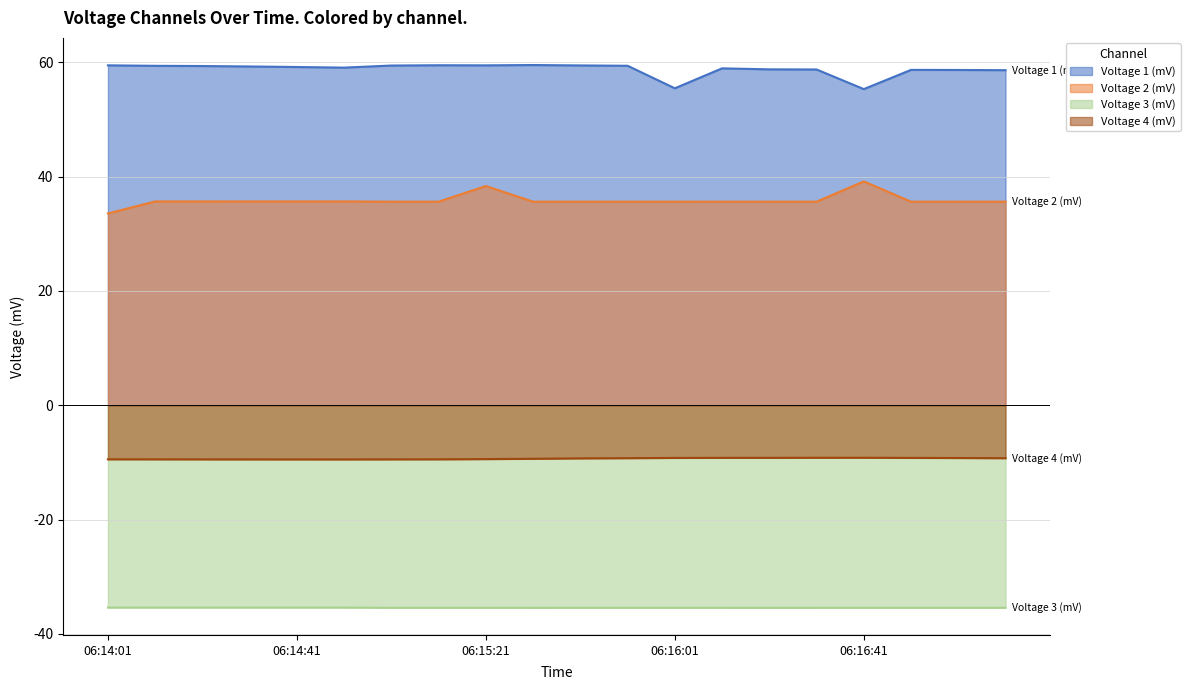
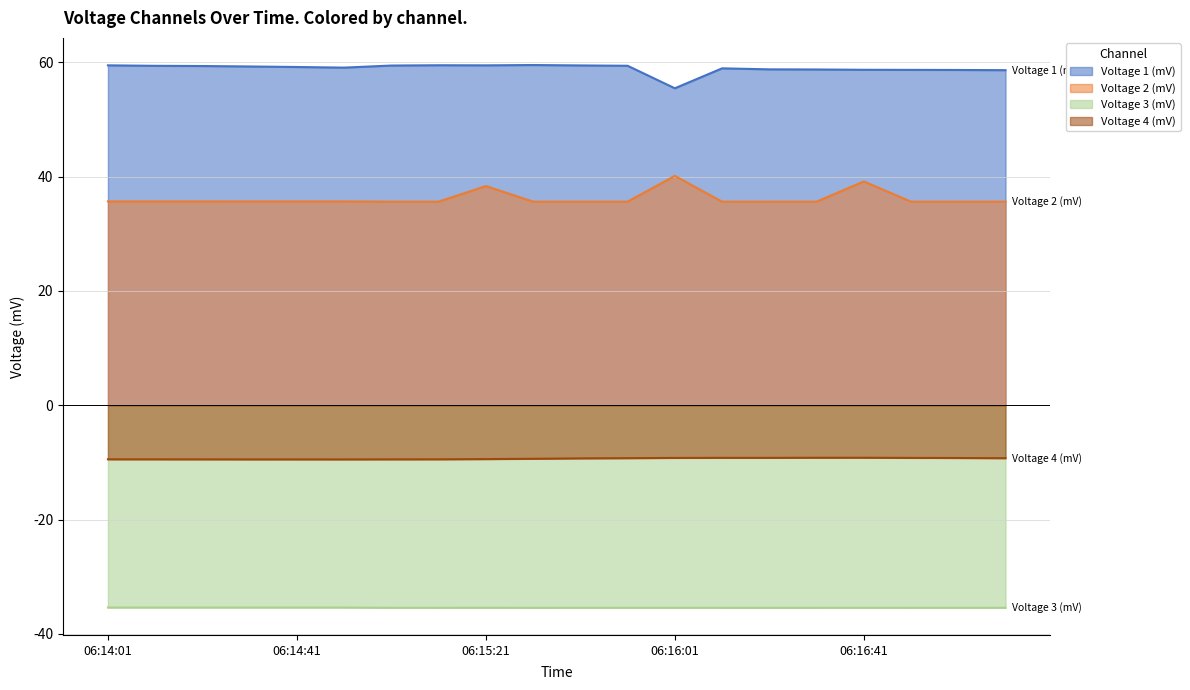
  {
    "Voltage 1 (mV)": {
      "06:14:01": 59,
      "06:14:41": 59,
      "06:15:21": 59,
      "06:16:01": 55,
-     "06:16:41": 55
+     "06:16:41": 59
    },
    "Voltage 2 (mV)": {
-     "06:14:01": 34,
+     "06:14:01": 36,
      "06:14:41": 36,
      "06:15:21": 38,
-     "06:16:01": 36,
+     "06:16:01": 40,
      "06:16:41": 39
    }
  }
